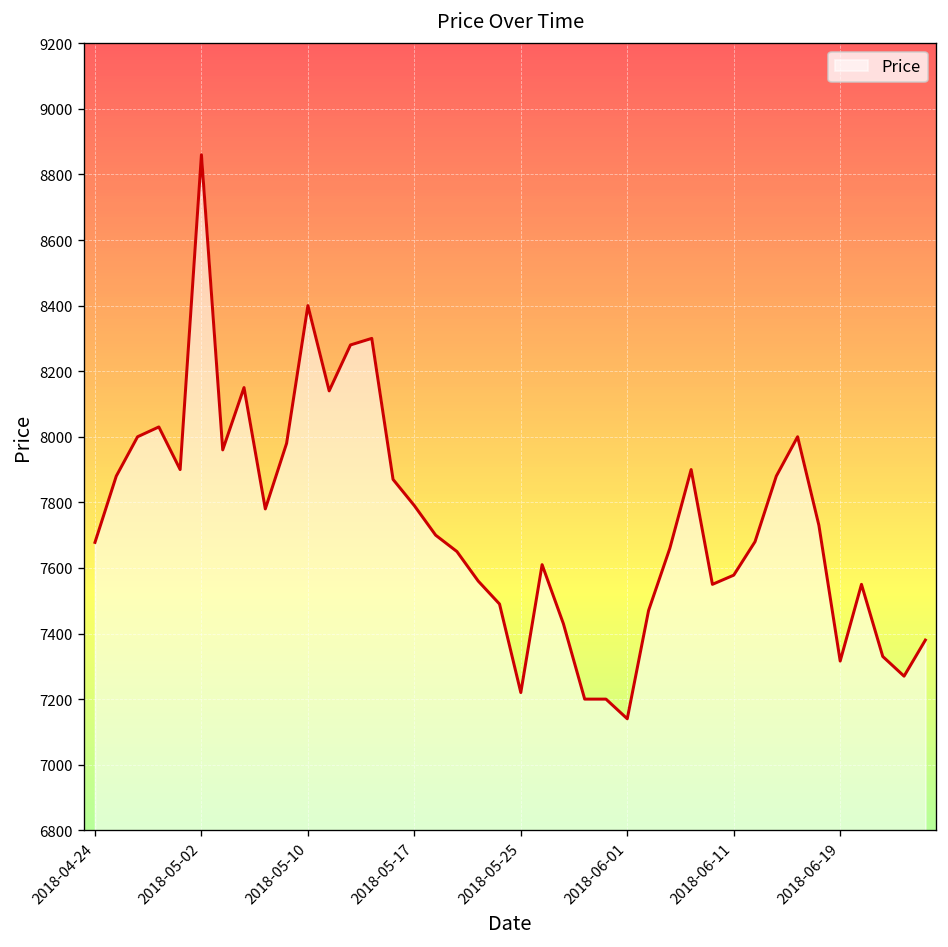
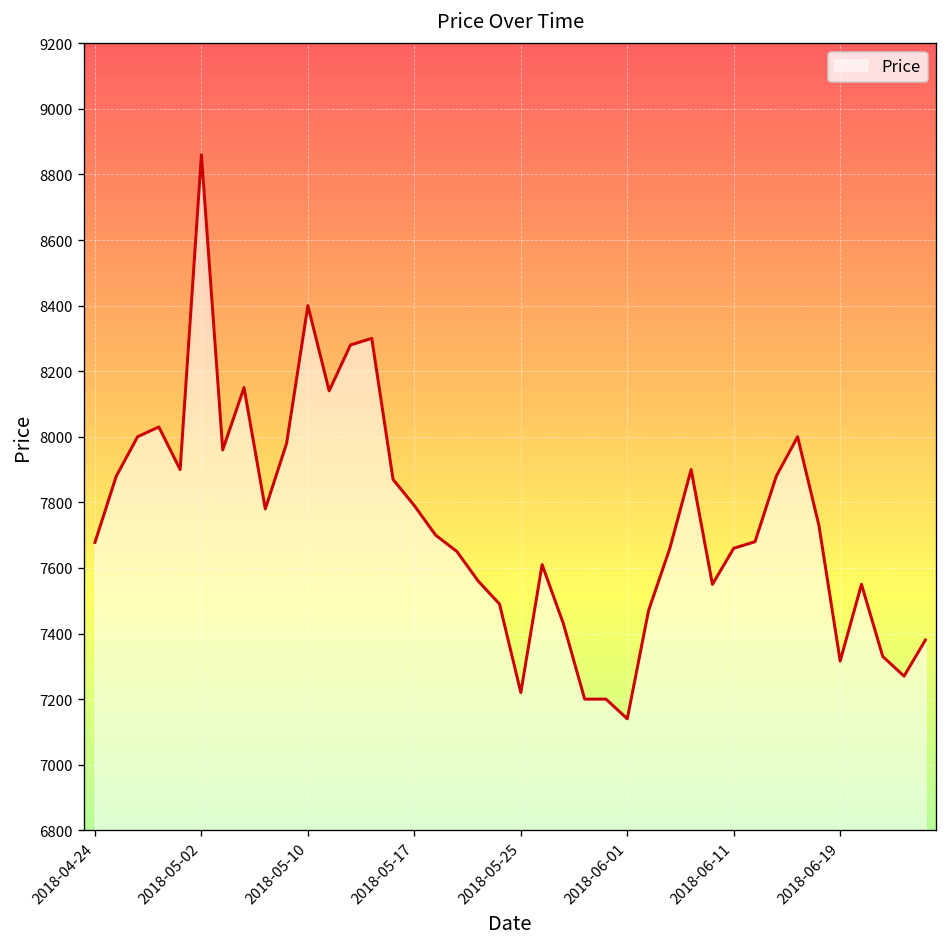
  {
    "2018-04-24": 7680,
    "2018-05-02": 8860,
    "2018-05-10": 8400,
    "2018-05-17": 7790,
    "2018-05-25": 7220,
    "2018-06-01": 7140,
-   "2018-06-11": 7580,
+   "2018-06-11": 7660,
    "2018-06-19": 7320
  }
